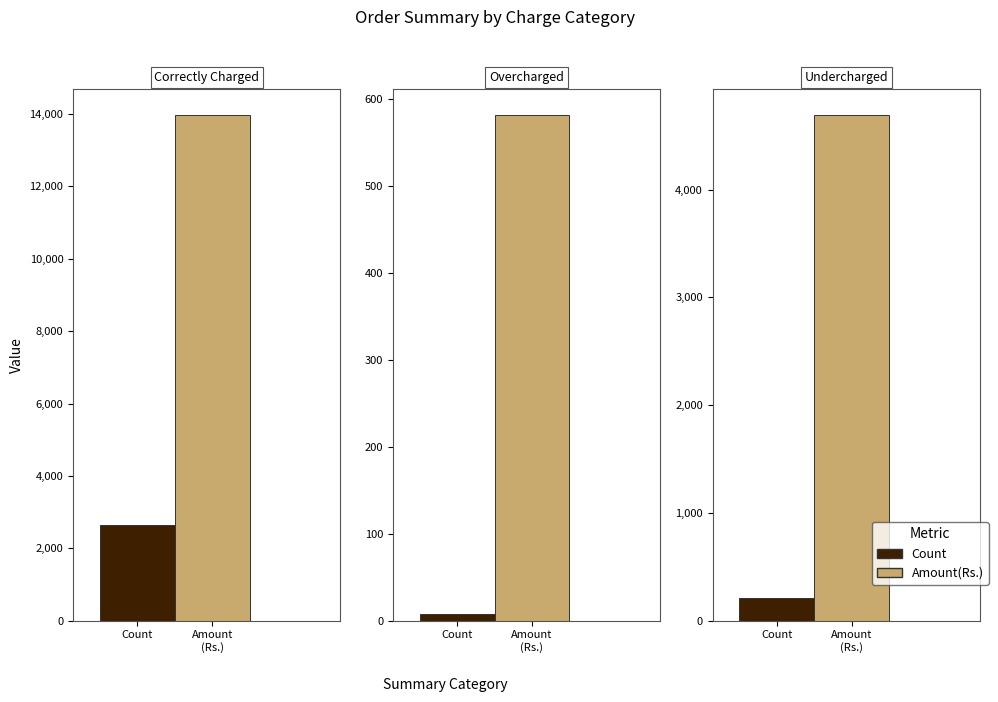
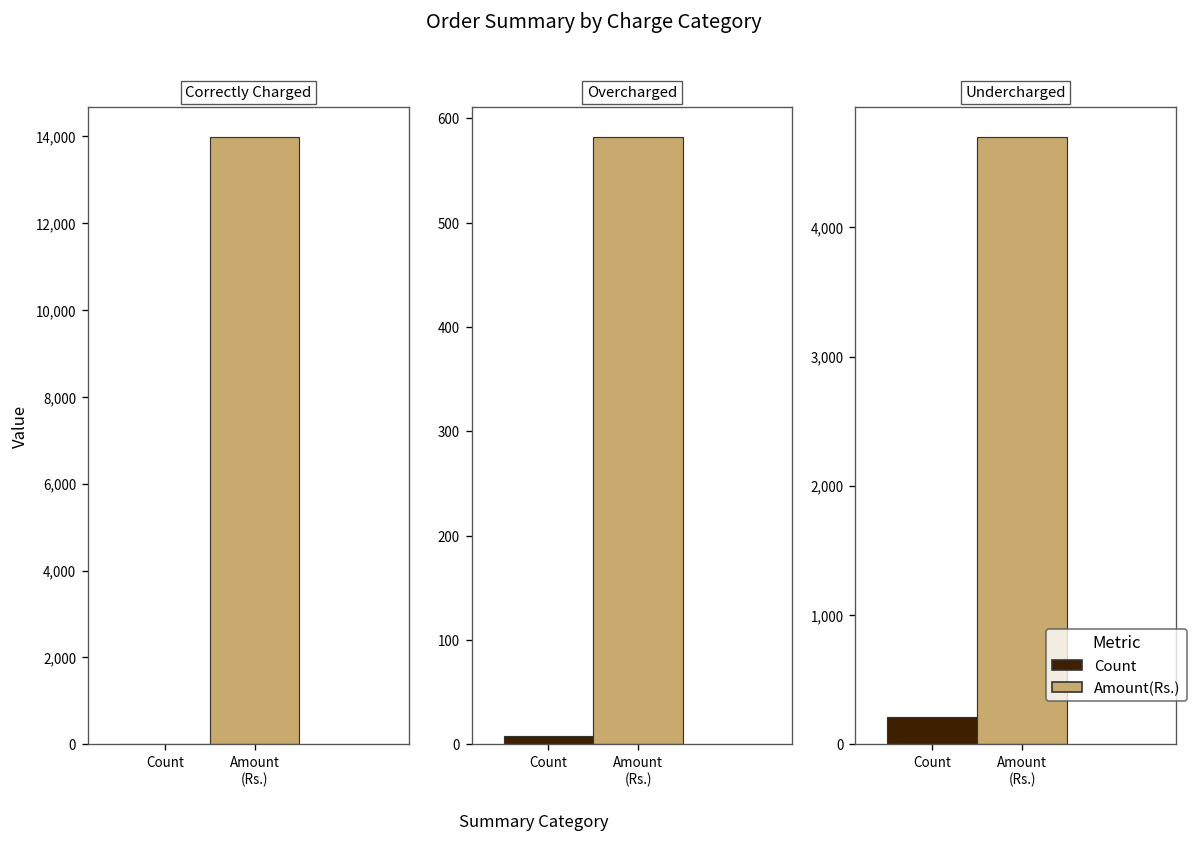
  {
    "Correctly Charged": {
-     "Count": "2,700",
+     "Count": "0",
      "Amount (Rs.)": "14,000"
    },
    "Overcharged": {
      "Count": "10",
      "Amount (Rs.)": "580"
    },
    "Undercharged": {
      "Count": "210",
      "Amount (Rs.)": "4,700"
    }
  }
